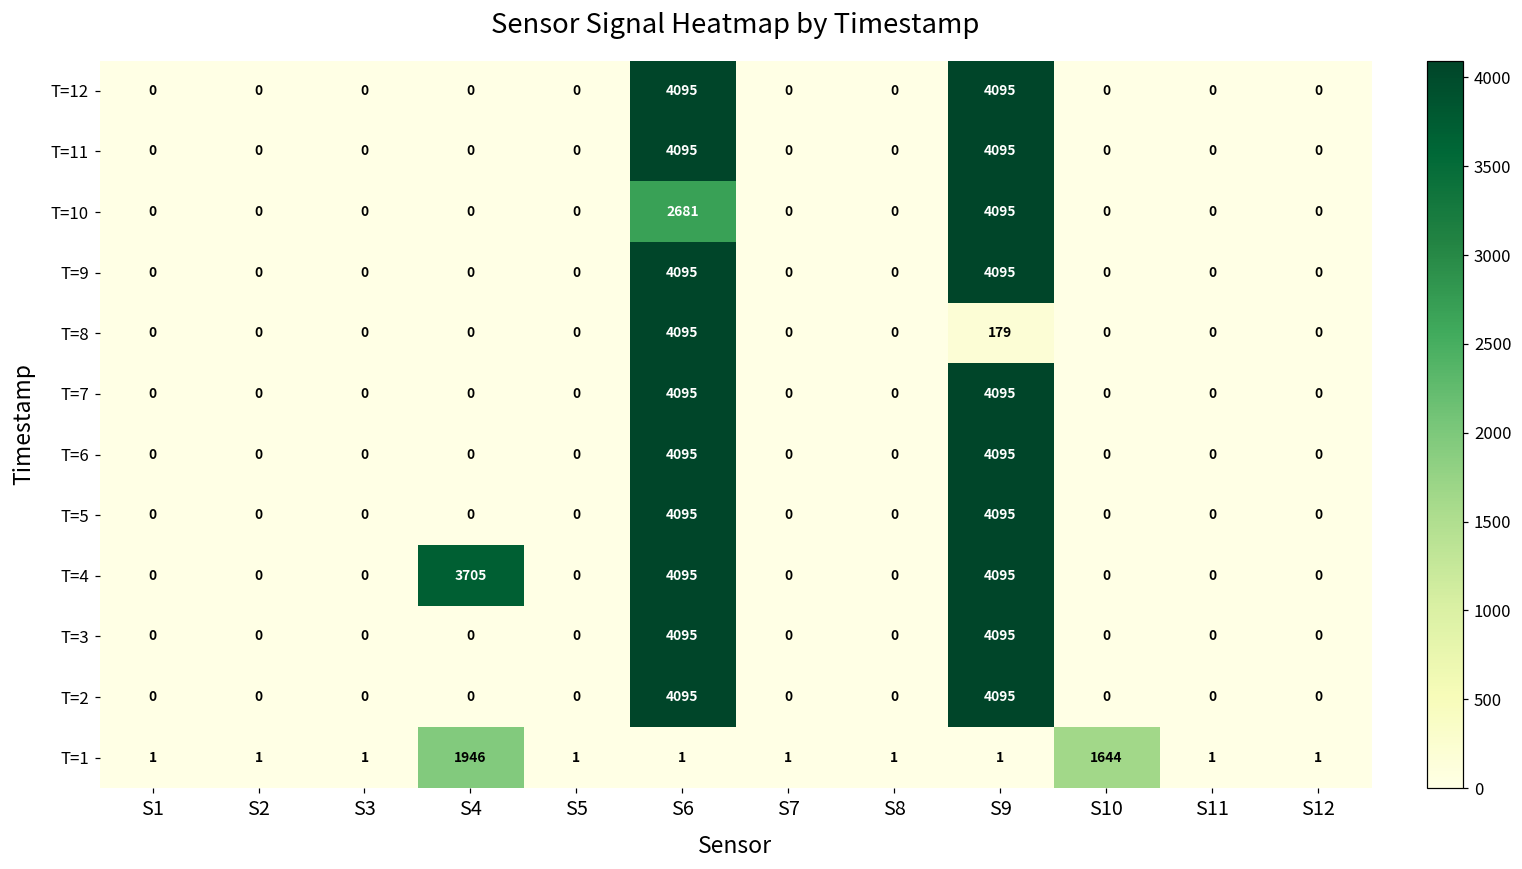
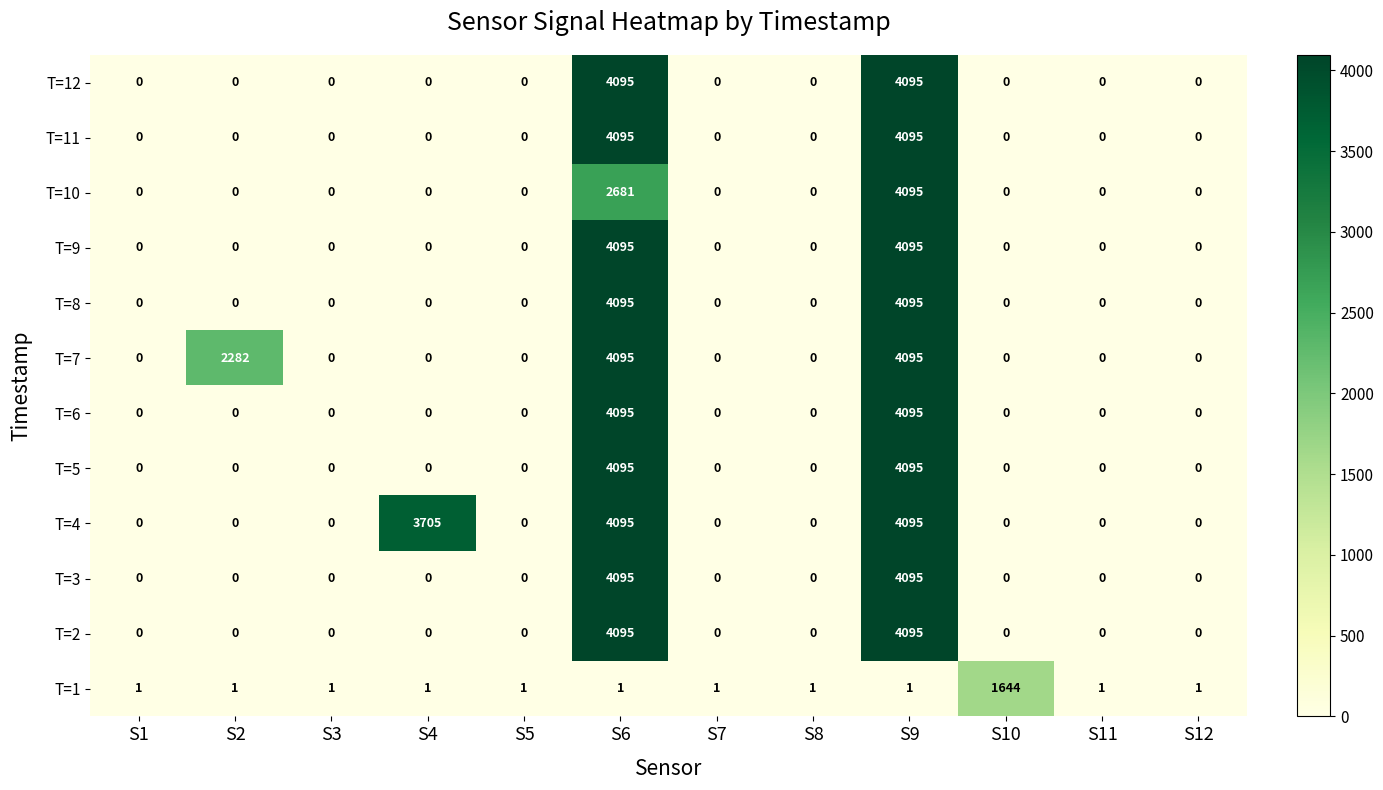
  {
    "T=12": {
      "S1": 0,
      "S2": 0,
      "S3": 0,
      "S4": 0,
      "S5": 0,
      "S6": 4095,
      "S7": 0,
      "S8": 0,
      "S9": 4095,
      "S10": 0,
      "S11": 0,
      "S12": 0
    },
    "T=11": {
      "S1": 0,
      "S2": 0,
      "S3": 0,
      "S4": 0,
      "S5": 0,
      "S6": 4095,
      "S7": 0,
      "S8": 0,
      "S9": 4095,
      "S10": 0,
      "S11": 0,
      "S12": 0
    },
    "T=10": {
      "S1": 0,
      "S2": 0,
      "S3": 0,
      "S4": 0,
      "S5": 0,
      "S6": 2681,
      "S7": 0,
      "S8": 0,
      "S9": 4095,
      "S10": 0,
      "S11": 0,
      "S12": 0
    },
    "T=9": {
      "S1": 0,
      "S2": 0,
      "S3": 0,
      "S4": 0,
      "S5": 0,
      "S6": 4095,
      "S7": 0,
      "S8": 0,
      "S9": 4095,
      "S10": 0,
      "S11": 0,
      "S12": 0
    },
    "T=8": {
      "S1": 0,
      "S2": 0,
      "S3": 0,
      "S4": 0,
      "S5": 0,
      "S6": 4095,
      "S7": 0,
      "S8": 0,
-     "S9": 179,
+     "S9": 4095,
      "S10": 0,
      "S11": 0,
      "S12": 0
    },
    "T=7": {
      "S1": 0,
-     "S2": 0,
+     "S2": 2282,
      "S3": 0,
      "S4": 0,
      "S5": 0,
      "S6": 4095,
      "S7": 0,
      "S8": 0,
      "S9": 4095,
      "S10": 0,
      "S11": 0,
      "S12": 0
    },
    "T=6": {
      "S1": 0,
      "S2": 0,
      "S3": 0,
      "S4": 0,
      "S5": 0,
      "S6": 4095,
      "S7": 0,
      "S8": 0,
      "S9": 4095,
      "S10": 0,
      "S11": 0,
      "S12": 0
    },
    "T=5": {
      "S1": 0,
      "S2": 0,
      "S3": 0,
      "S4": 0,
      "S5": 0,
      "S6": 4095,
      "S7": 0,
      "S8": 0,
      "S9": 4095,
      "S10": 0,
      "S11": 0,
      "S12": 0
    },
    "T=4": {
      "S1": 0,
      "S2": 0,
      "S3": 0,
      "S4": 3705,
      "S5": 0,
      "S6": 4095,
      "S7": 0,
      "S8": 0,
      "S9": 4095,
      "S10": 0,
      "S11": 0,
      "S12": 0
    },
    "T=3": {
      "S1": 0,
      "S2": 0,
      "S3": 0,
      "S4": 0,
      "S5": 0,
      "S6": 4095,
      "S7": 0,
      "S8": 0,
      "S9": 4095,
      "S10": 0,
      "S11": 0,
      "S12": 0
    },
    "T=2": {
      "S1": 0,
      "S2": 0,
      "S3": 0,
      "S4": 0,
      "S5": 0,
      "S6": 4095,
      "S7": 0,
      "S8": 0,
      "S9": 4095,
      "S10": 0,
      "S11": 0,
      "S12": 0
    },
    "T=1": {
      "S1": 1,
      "S2": 1,
      "S3": 1,
-     "S4": 1946,
+     "S4": 1,
      "S5": 1,
      "S6": 1,
      "S7": 1,
      "S8": 1,
      "S9": 1,
      "S10": 1644,
      "S11": 1,
      "S12": 1
    }
  }
